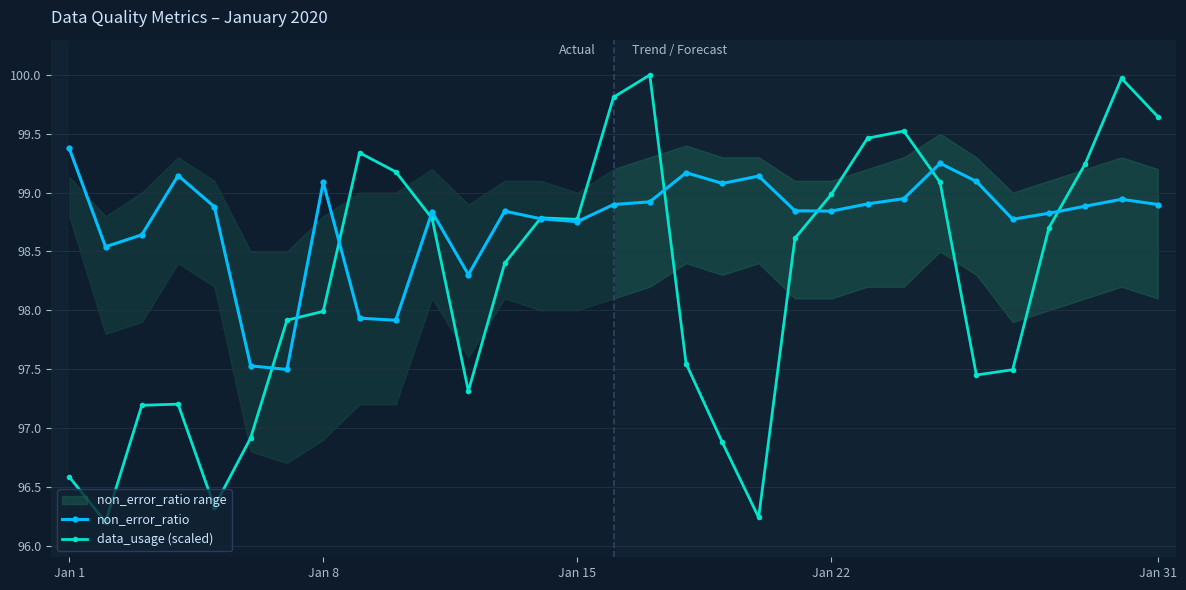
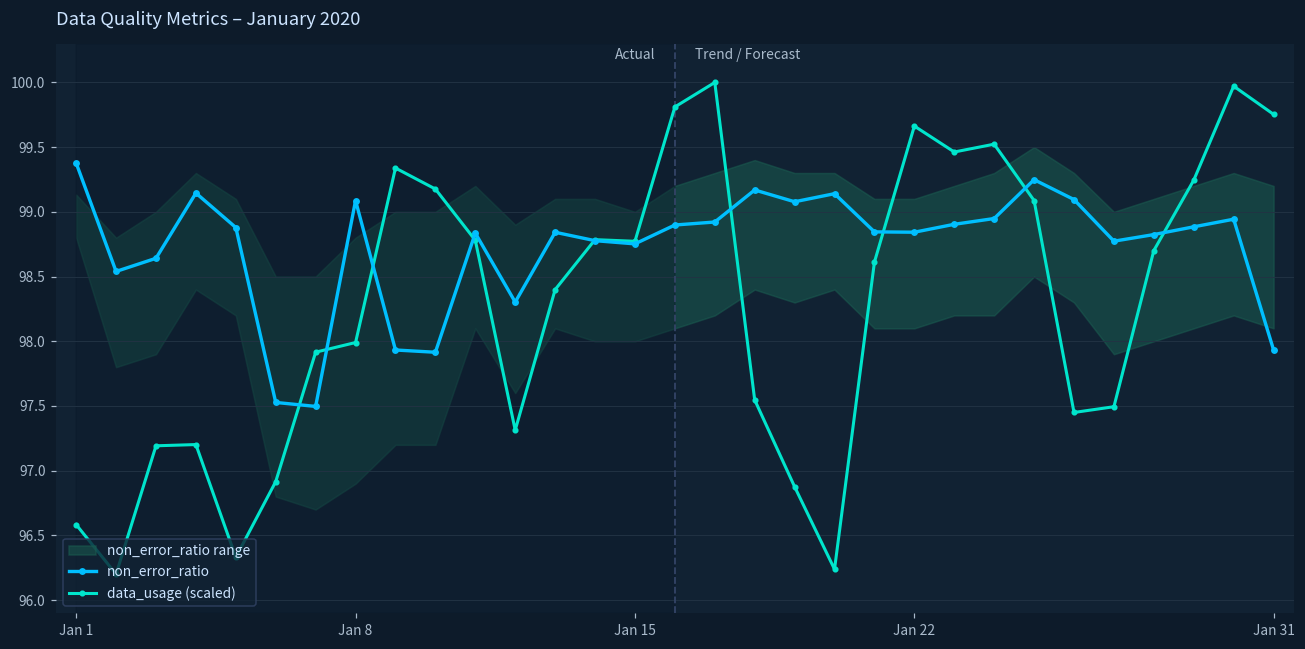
  {
    "non_error_ratio": {
      "Jan 1": 99.38,
      "Jan 8": 99.09,
      "Jan 22": 98.84,
-     "Jan 31": 98.90
+     "Jan 31": 97.93
    },
    "data_usage (scaled)": {
      "Jan 1": 96.58,
      "Jan 8": 97.99,
-     "Jan 22": 98.98,
-     "Jan 31": 99.65
+     "Jan 22": 99.66,
+     "Jan 31": 99.75
    }
  }
